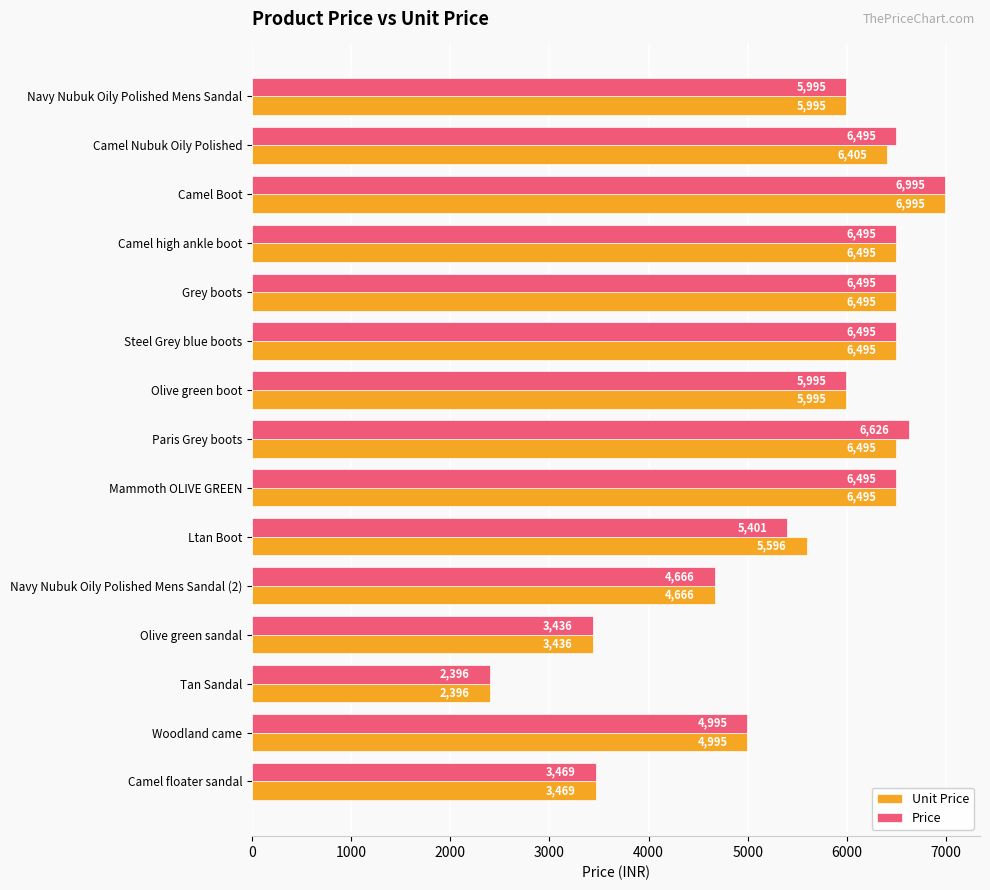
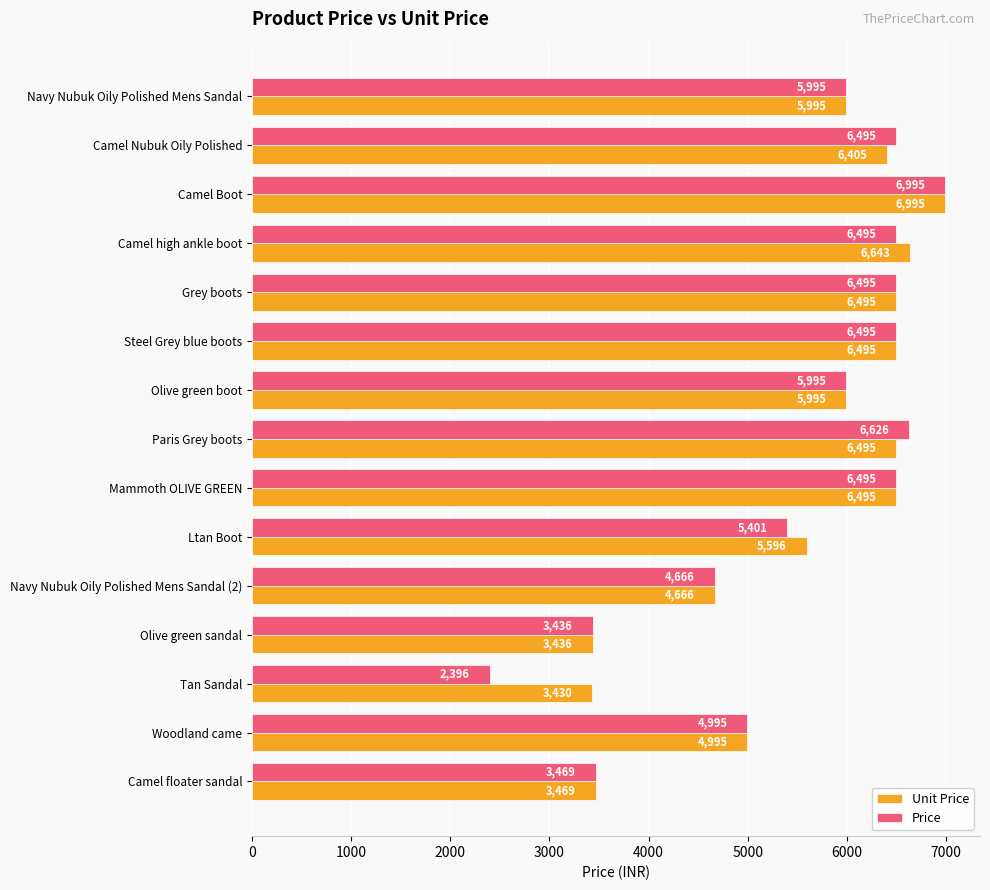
  {
    "Unit Price": {
      "Navy Nubuk Oily Polished Mens Sandal": "5,995",
      "Camel Nubuk Oily Polished": "6,405",
      "Camel Boot": "6,995",
-     "Camel high ankle boot": "6,495",
+     "Camel high ankle boot": "6,643",
      "Grey boots": "6,495",
      "Steel Grey blue boots": "6,495",
      "Olive green boot": "5,995",
      "Paris Grey boots": "6,495",
      "Mammoth OLIVE GREEN": "6,495",
      "Ltan Boot": "5,596",
      "Navy Nubuk Oily Polished Mens Sandal (2)": "4,666",
      "Olive green sandal": "3,436",
-     "Tan Sandal": "2,396",
+     "Tan Sandal": "3,430",
      "Woodland came": "4,995",
      "Camel floater sandal": "3,469"
    },
    "Price": {
      "Navy Nubuk Oily Polished Mens Sandal": "5,995",
      "Camel Nubuk Oily Polished": "6,495",
      "Camel Boot": "6,995",
      "Camel high ankle boot": "6,495",
      "Grey boots": "6,495",
      "Steel Grey blue boots": "6,495",
      "Olive green boot": "5,995",
      "Paris Grey boots": "6,626",
      "Mammoth OLIVE GREEN": "6,495",
      "Ltan Boot": "5,401",
      "Navy Nubuk Oily Polished Mens Sandal (2)": "4,666",
      "Olive green sandal": "3,436",
      "Tan Sandal": "2,396",
      "Woodland came": "4,995",
      "Camel floater sandal": "3,469"
    }
  }
